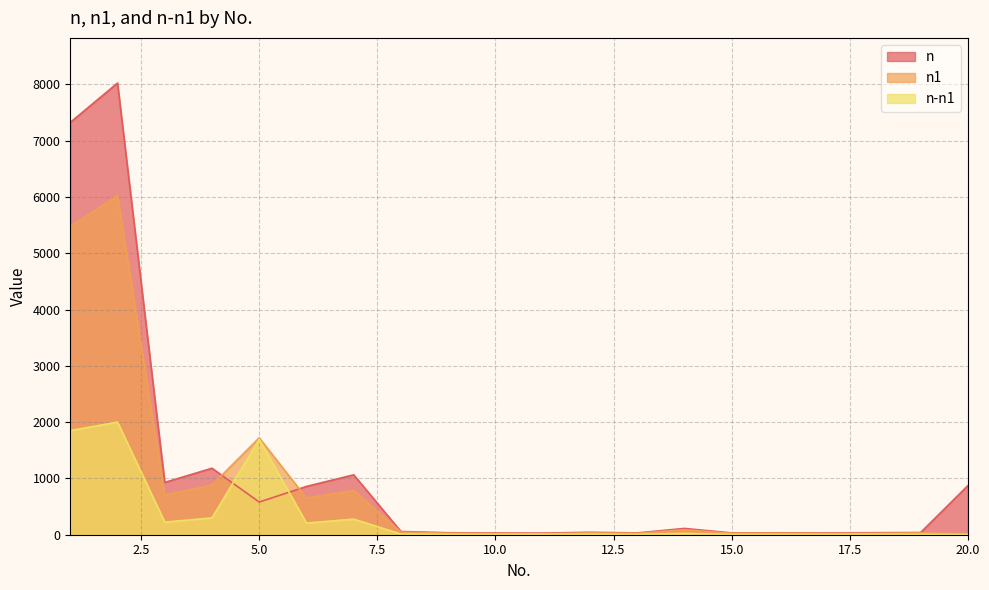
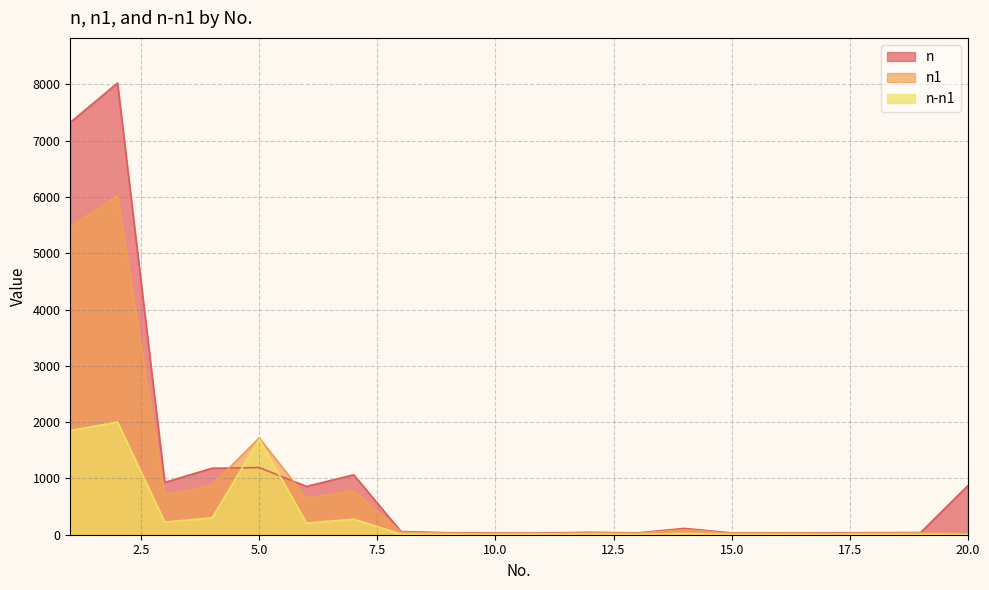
  {
    "n": {
-     "5.0": 600,
+     "5.0": 1200,
      "20.0": 900
    }
  }
